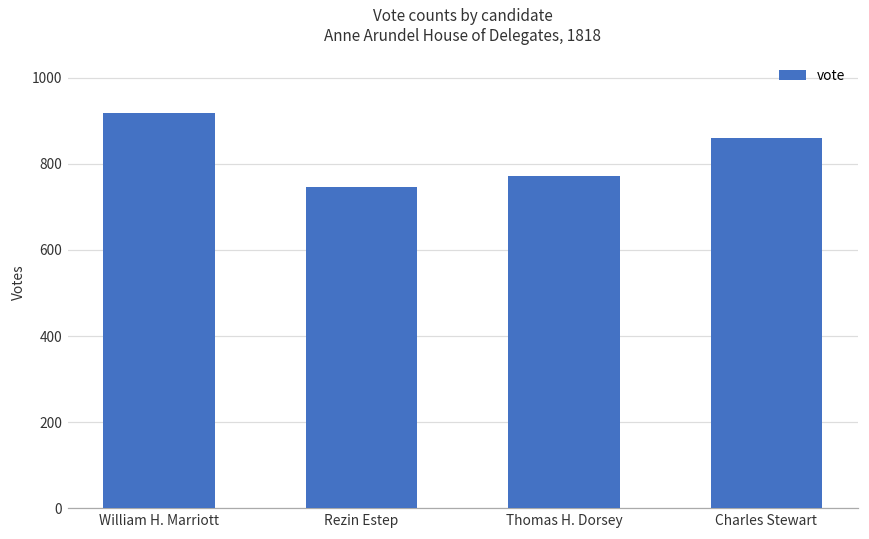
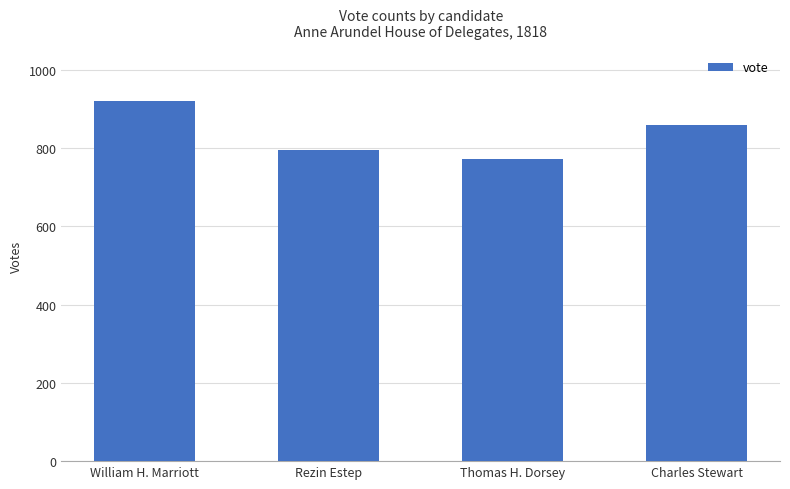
  {
    "William H. Marriott": 920,
-   "Rezin Estep": 750,
+   "Rezin Estep": 800,
    "Thomas H. Dorsey": 770,
    "Charles Stewart": 860
  }
